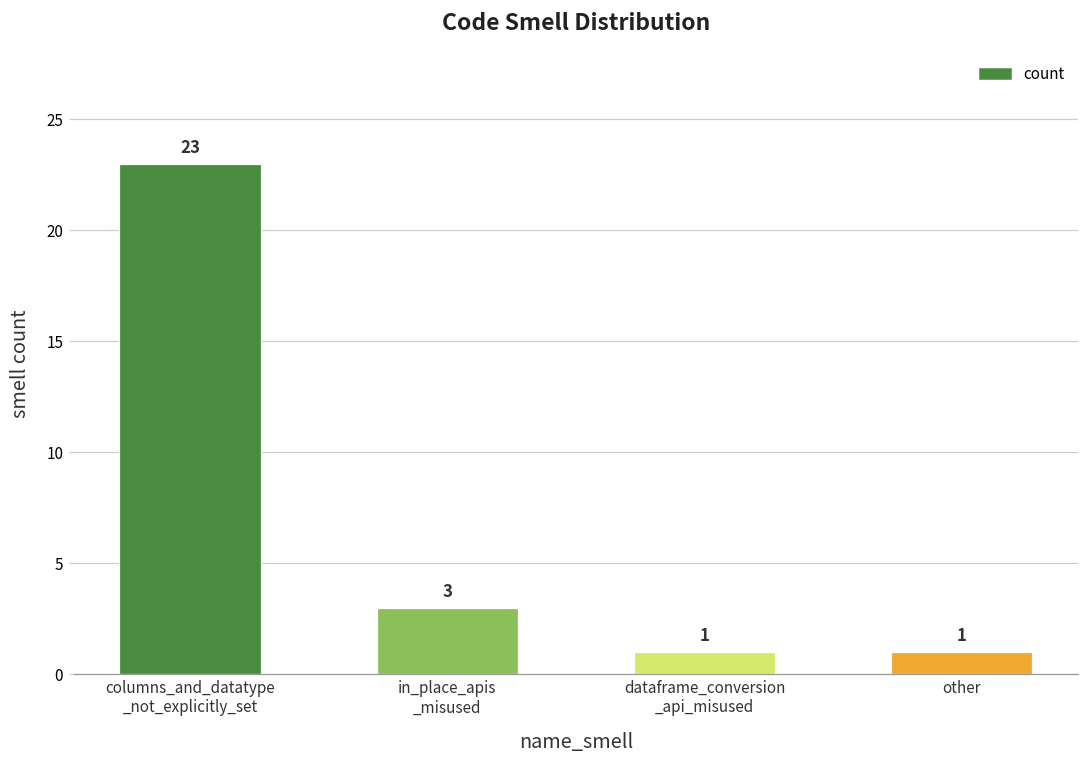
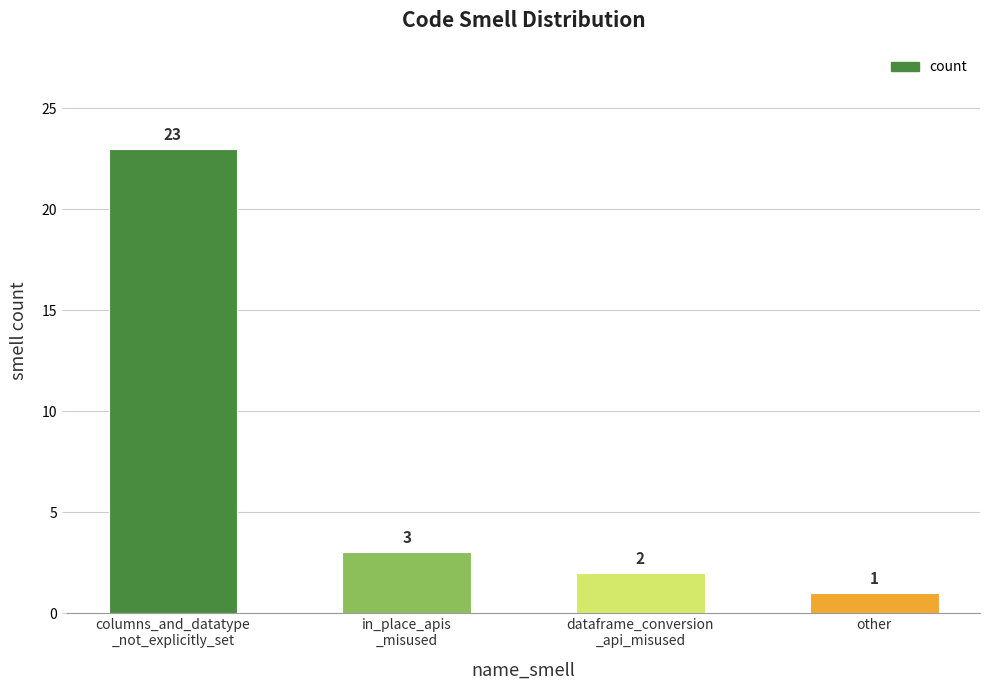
  {
    "columns_and_datatype _not_explicitly_set": 23,
    "in_place_apis _misused": 3,
-   "dataframe_conversion _api_misused": 1,
+   "dataframe_conversion _api_misused": 2,
    "other": 1
  }
